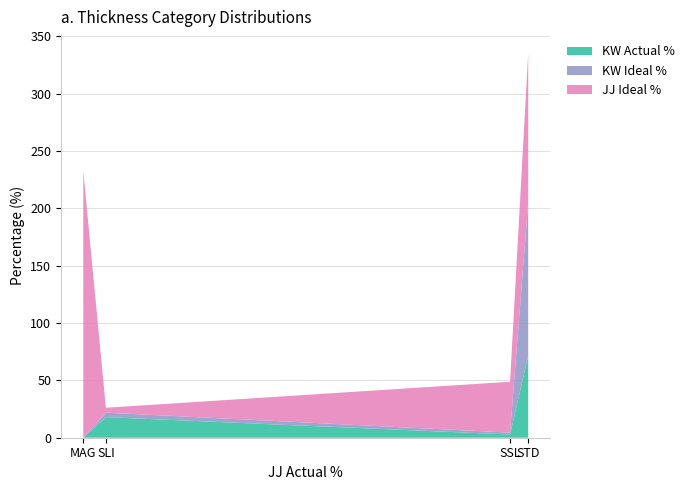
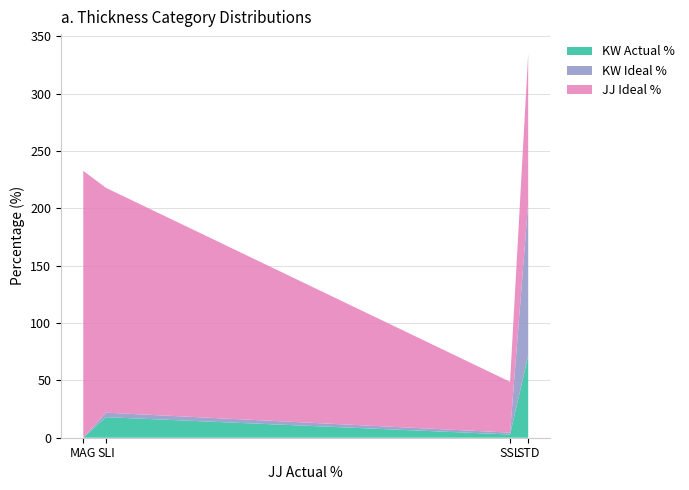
  {
    "KW Actual %": {
      "SLI": 18
    },
    "KW Ideal %": {
      "SLI": 4
    },
    "JJ Ideal %": {
      "MAG": 233,
-     "SLI": 4
+     "SLI": 196
    }
  }
